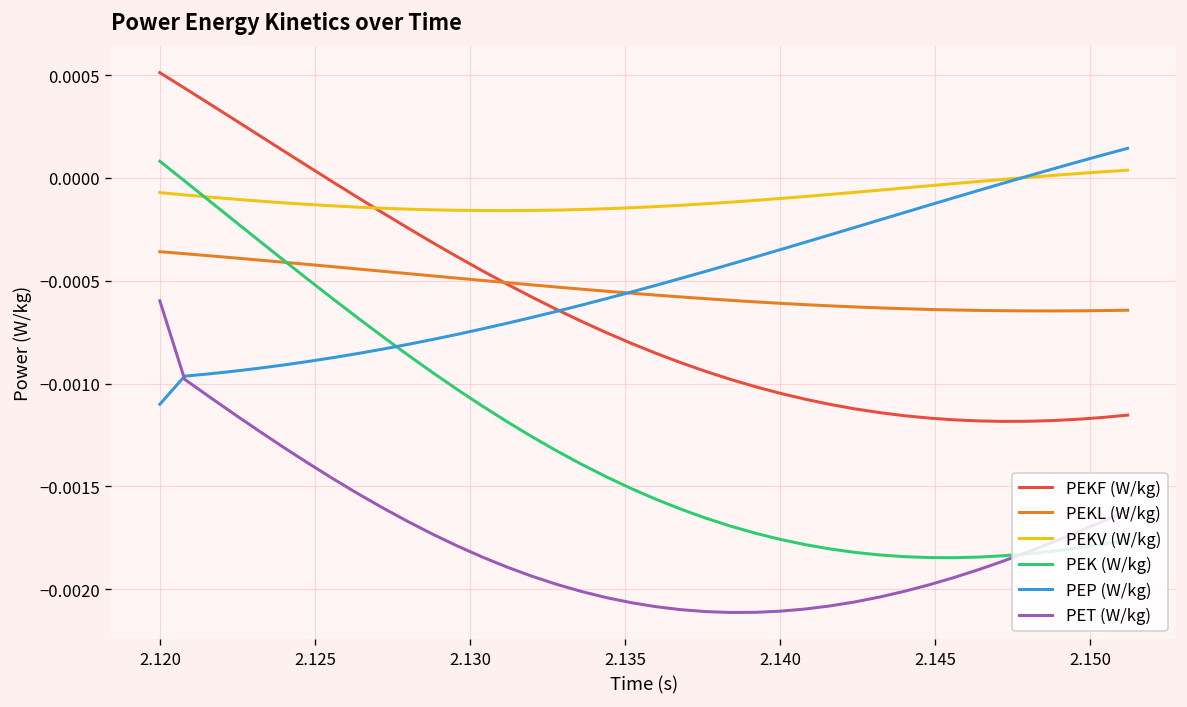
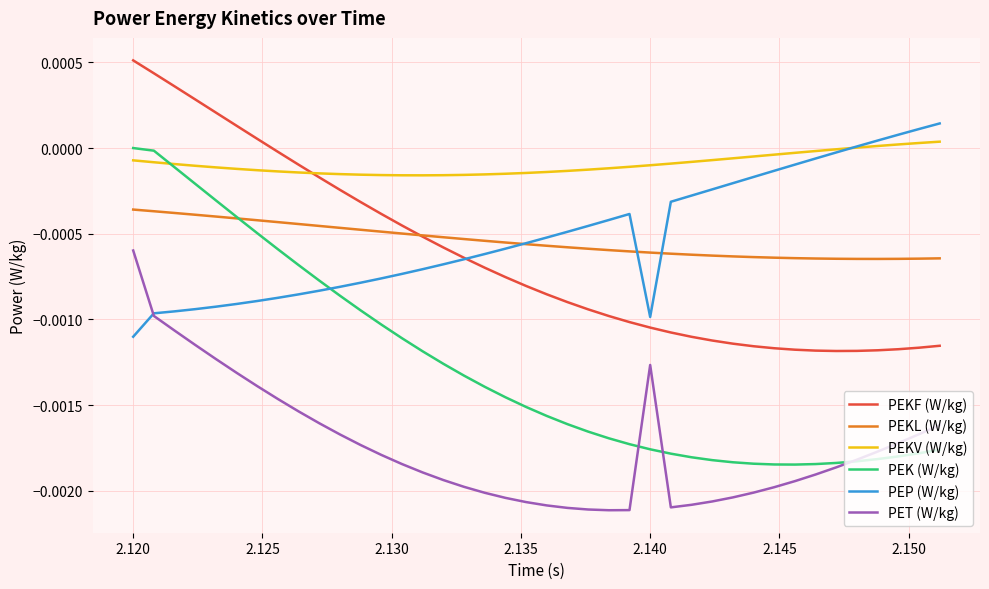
  {
    "PEKV (W/kg)": {
      "2.120": -0.00007,
      "2.140": -0.00010
    },
    "PEK (W/kg)": {
-     "2.120": 0.0001,
+     "2.120": 0.0000,
      "2.140": -0.00176
    },
    "PEP (W/kg)": {
      "2.120": -0.00110,
-     "2.140": -0.00035
+     "2.140": -0.00099
    },
    "PET (W/kg)": {
      "2.120": -0.00060,
-     "2.140": -0.00211
+     "2.140": -0.00127
    }
  }
